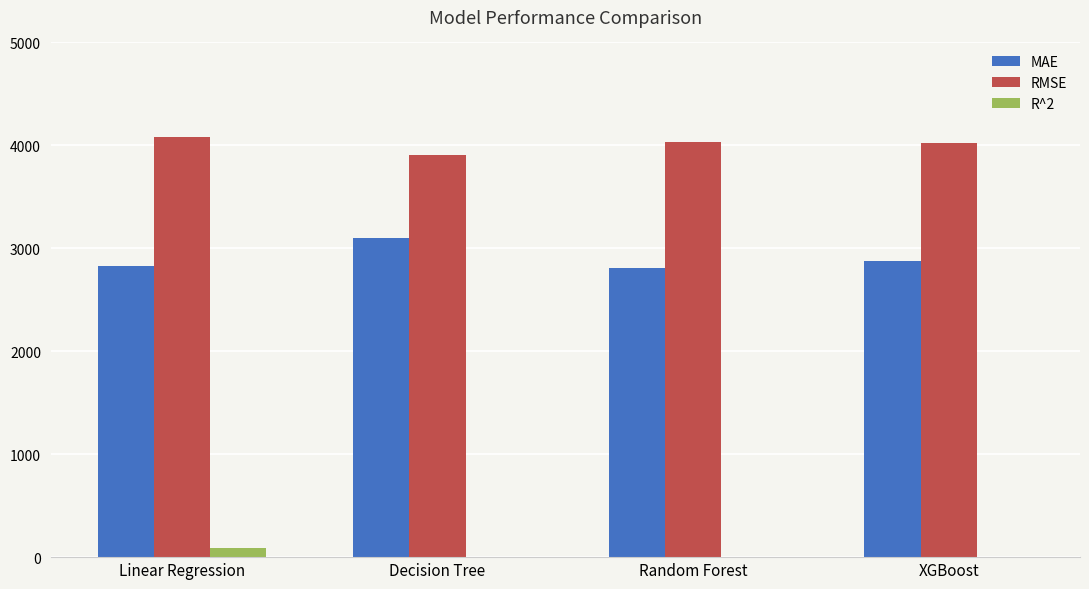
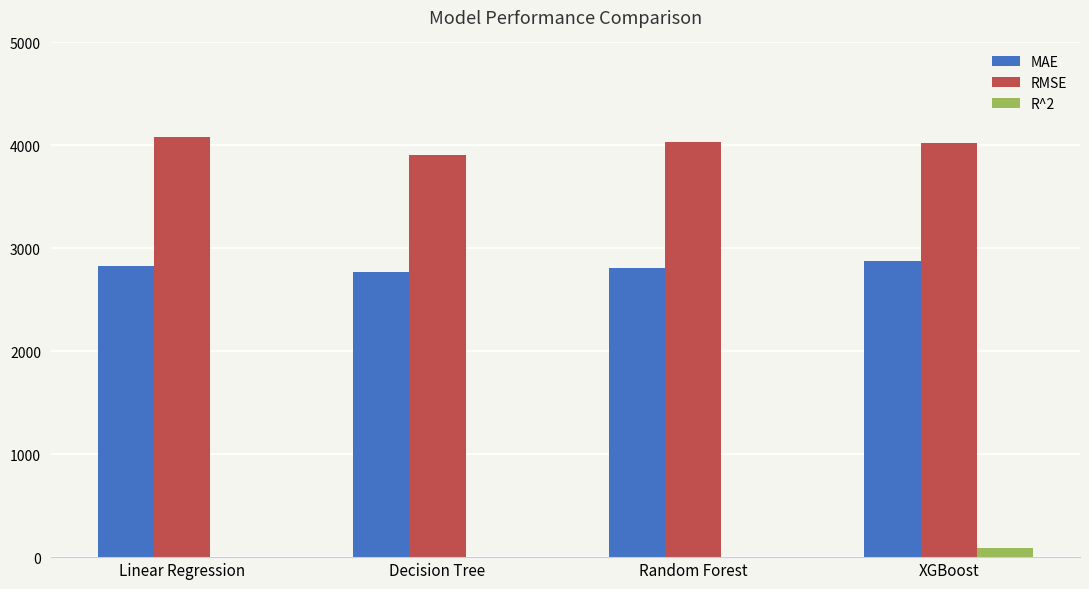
  {
    "MAE": {
      "Linear Regression": 2830,
-     "Decision Tree": 3100,
+     "Decision Tree": 2770,
      "Random Forest": 2810,
      "XGBoost": 2880
    },
    "RMSE": {
      "Linear Regression": 4080,
      "Decision Tree": 3900,
      "Random Forest": 4030,
      "XGBoost": 4030
    },
    "R^2": {
-     "Linear Regression": 90,
-     "XGBoost": 0
+     "Linear Regression": 0,
+     "XGBoost": 90
    }
  }
